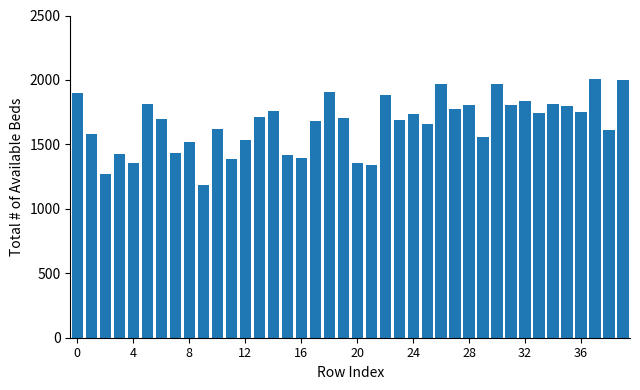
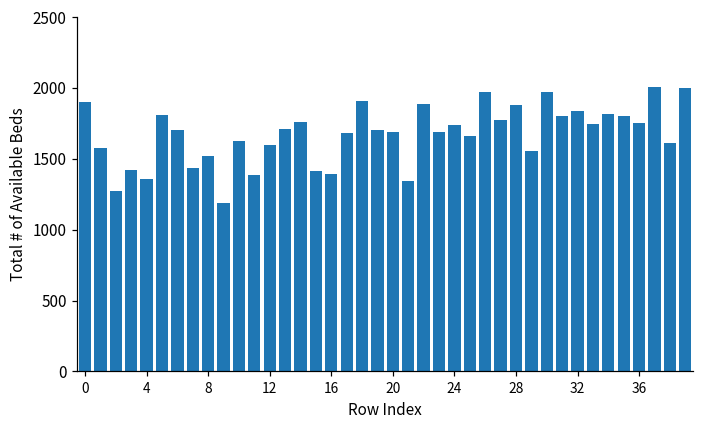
  {
    "0": 1900,
    "4": 1360,
    "8": 1520,
-   "12": 1540,
+   "12": 1600,
    "16": 1390,
-   "20": 1360,
+   "20": 1690,
    "24": 1740,
-   "28": 1810,
+   "28": 1880,
    "32": 1840,
    "36": 1750
  }
